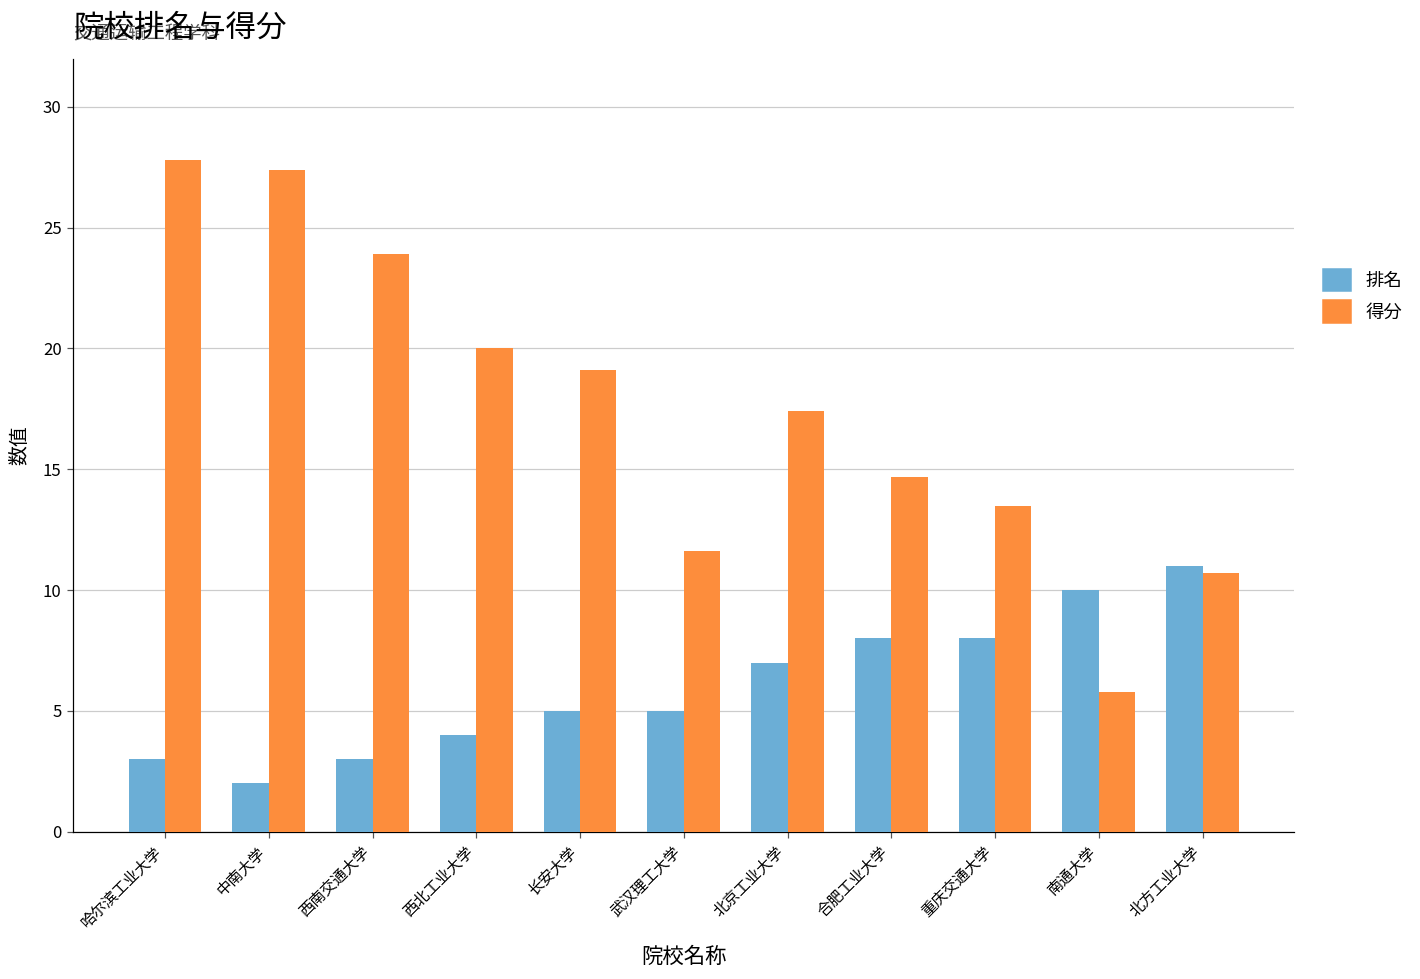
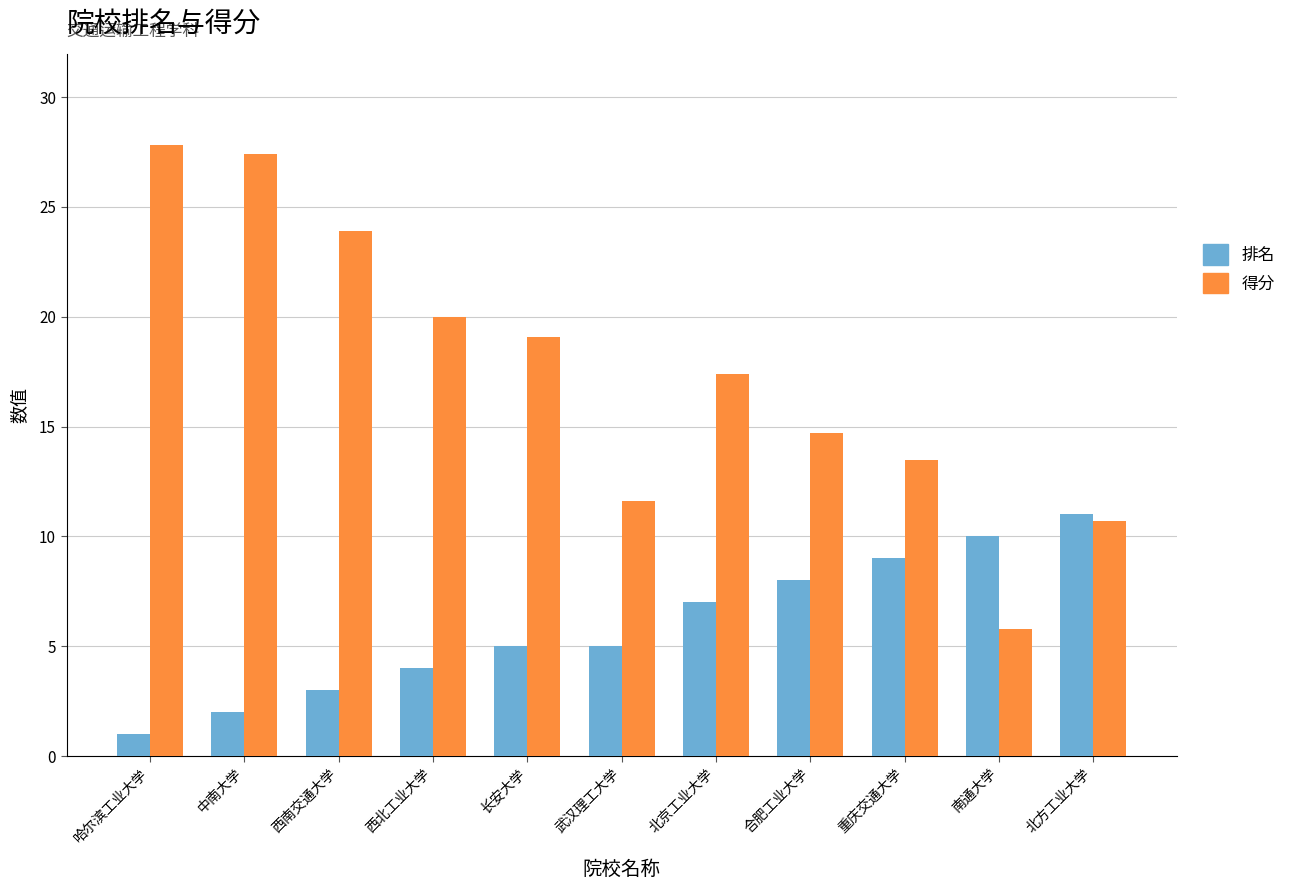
  {
    "排名": {
-     "哈尔滨工业大学": 3,
+     "哈尔滨工业大学": 1,
      "中南大学": 2,
      "西南交通大学": 3,
      "西北工业大学": 4,
      "长安大学": 5,
      "武汉理工大学": 5,
      "北京工业大学": 7,
      "合肥工业大学": 8,
-     "重庆交通大学": 8,
+     "重庆交通大学": 9,
      "南通大学": 10,
      "北方工业大学": 11
    },
    "得分": {
      "哈尔滨工业大学": 27.8,
      "中南大学": 27.4,
      "西南交通大学": 24,
      "西北工业大学": 20,
      "长安大学": 19,
      "武汉理工大学": 11.6,
      "北京工业大学": 17.4,
      "合肥工业大学": 14.7,
      "重庆交通大学": 13.5,
      "南通大学": 5.8,
      "北方工业大学": 10.7
    }
  }
